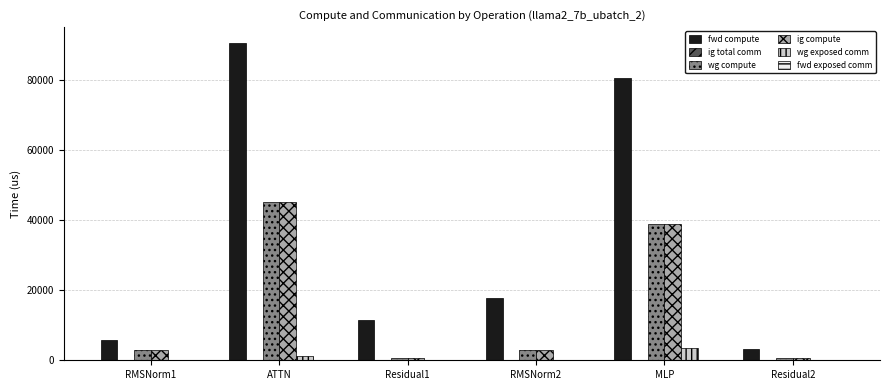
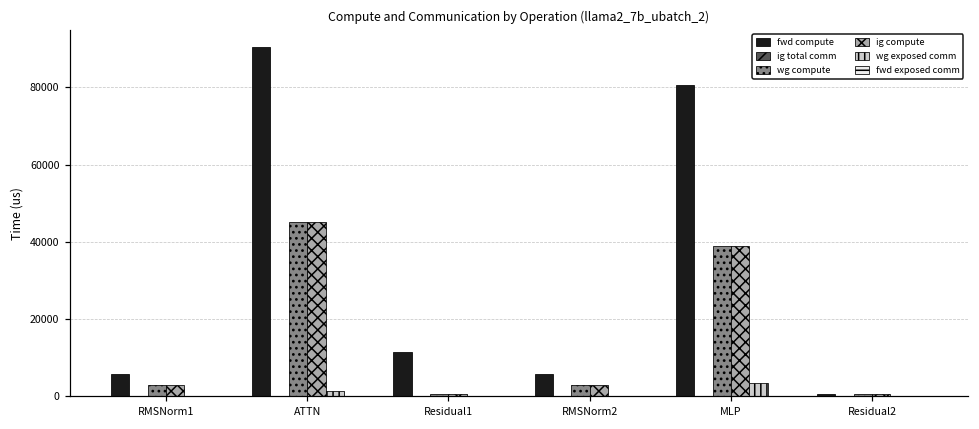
  {
    "fwd compute": {
      "RMSNorm1": 6000,
      "ATTN": 90000,
      "Residual1": 12000,
-     "RMSNorm2": 18000,
+     "RMSNorm2": 6000,
      "MLP": 81000,
-     "Residual2": 3000
+     "Residual2": 1000
    },
    "ig total comm": {
      "RMSNorm1": 0,
      "ATTN": 0,
      "Residual1": 0,
      "RMSNorm2": 0,
      "MLP": 0,
      "Residual2": 0
    }
  }
